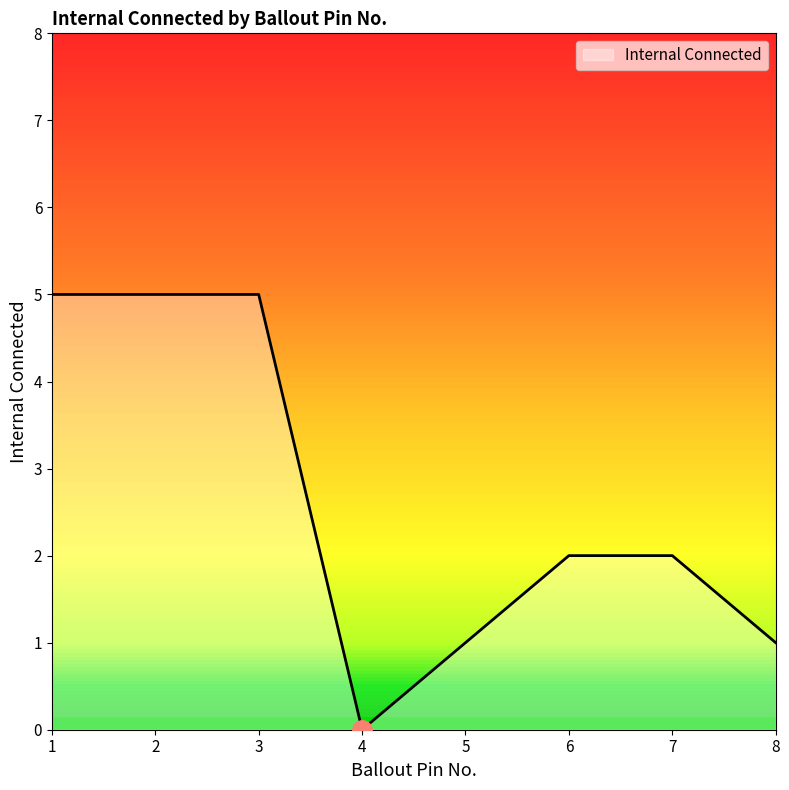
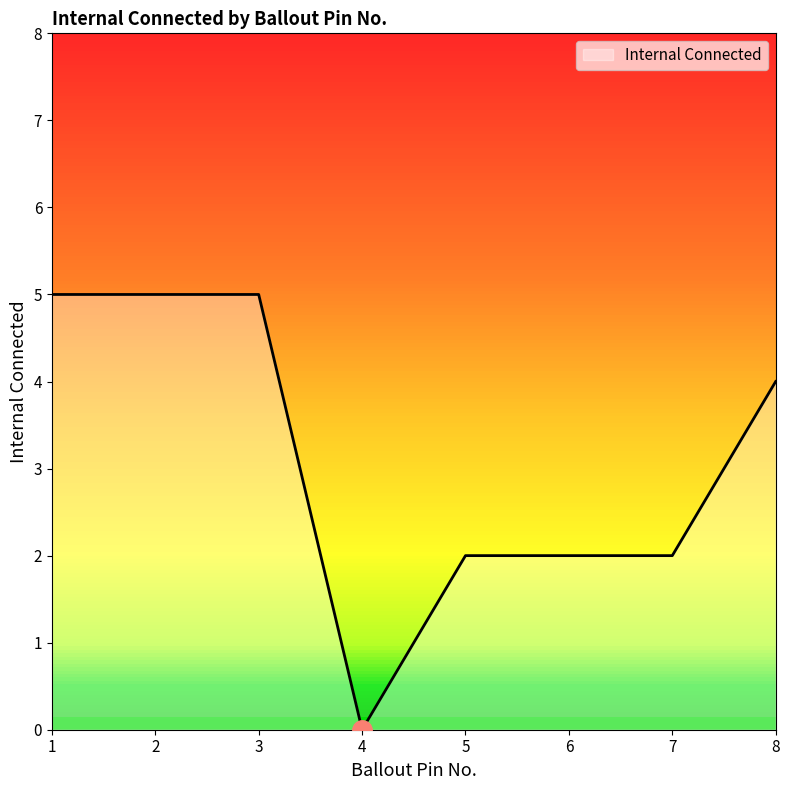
  {
    "Internal Connected": {
      "1": 5,
      "2": 5,
      "3": 5,
-     "5": 1,
+     "5": 2,
      "6": 2,
      "7": 2,
-     "8": 1
+     "8": 4
    }
  }
